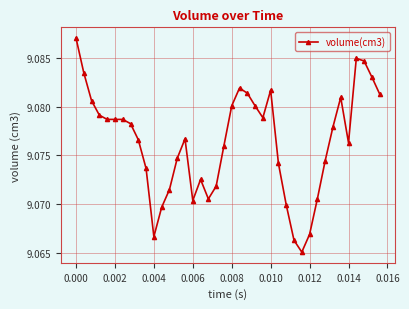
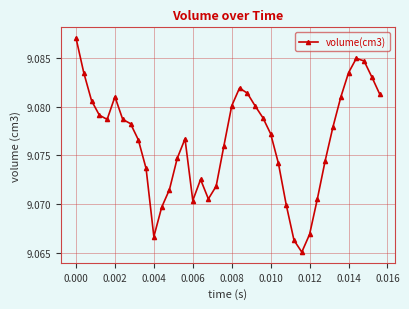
  {
    "0.000": 9.087,
-   "0.002": 9.079,
+   "0.002": 9.081,
    "0.004": 9.067,
    "0.006": 9.070,
    "0.008": 9.080,
-   "0.010": 9.082,
+   "0.010": 9.077,
    "0.012": 9.067,
-   "0.014": 9.076
+   "0.014": 9.083
  }
